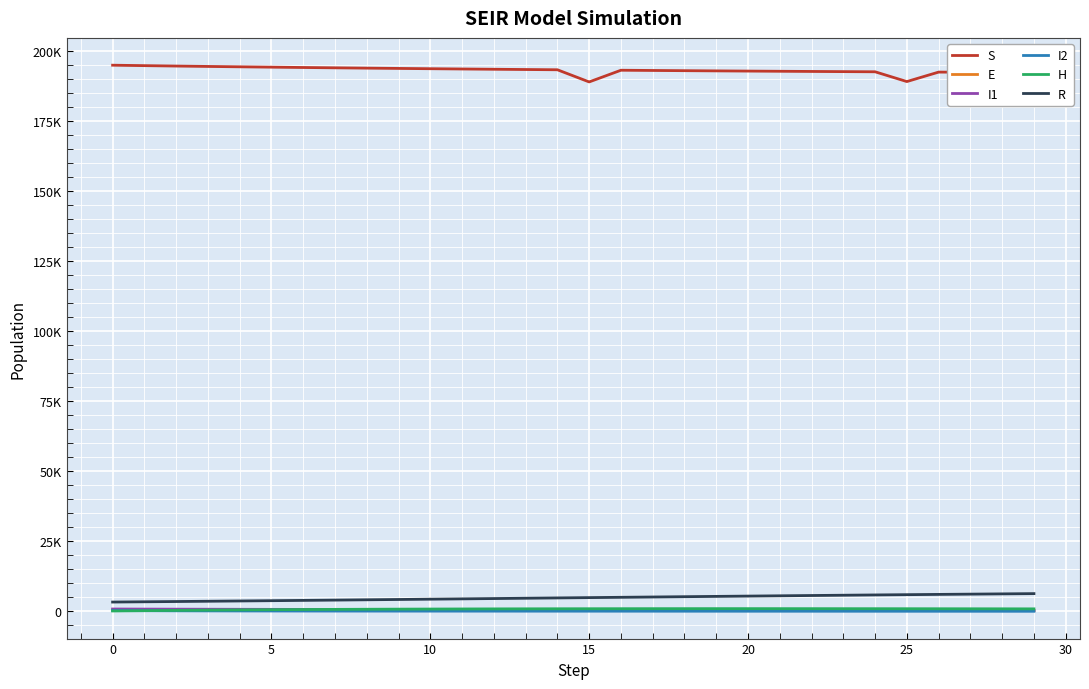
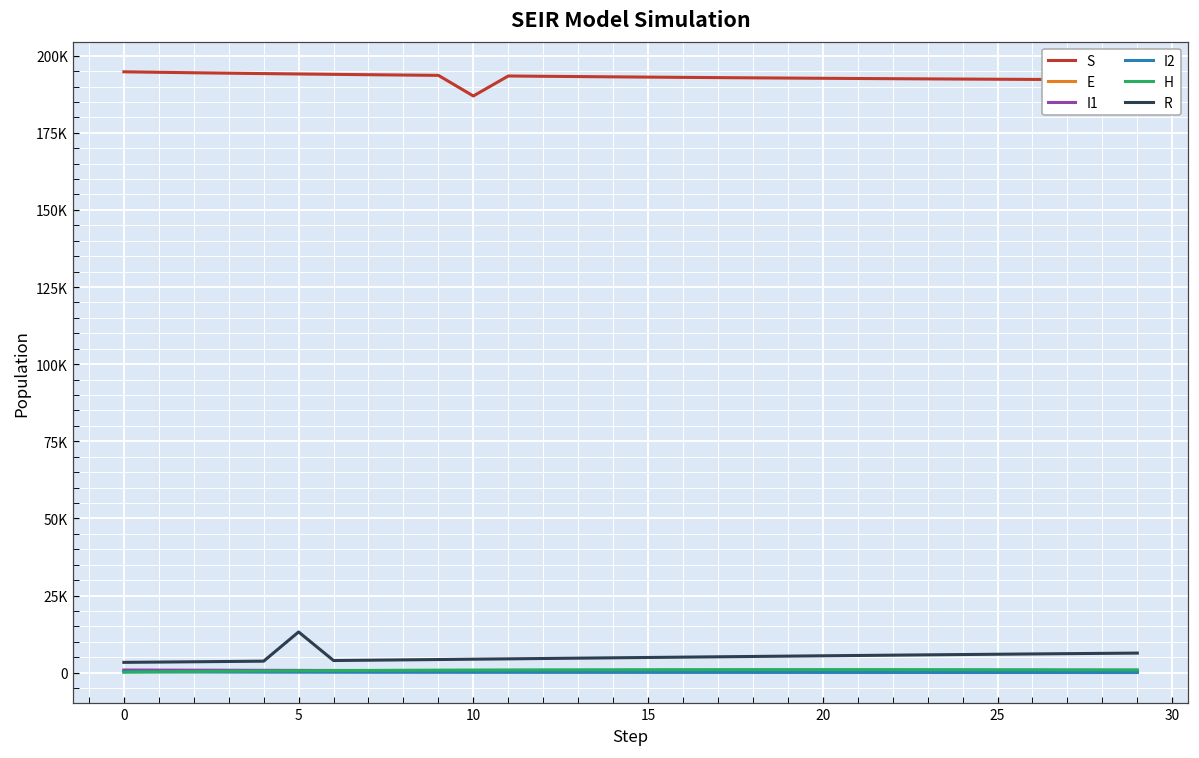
  {
    "S": {
      "0": 195000,
      "5": 194000,
-     "10": 194000,
-     "15": 189000,
+     "10": 187000,
+     "15": 193000,
      "20": 193000,
-     "25": 189000
+     "25": 192000
    },
    "R": {
      "0": 3000,
-     "5": 4000,
+     "5": 13000,
      "10": 4000,
      "15": 5000,
      "20": 5000,
      "25": 6000
    }
  }
